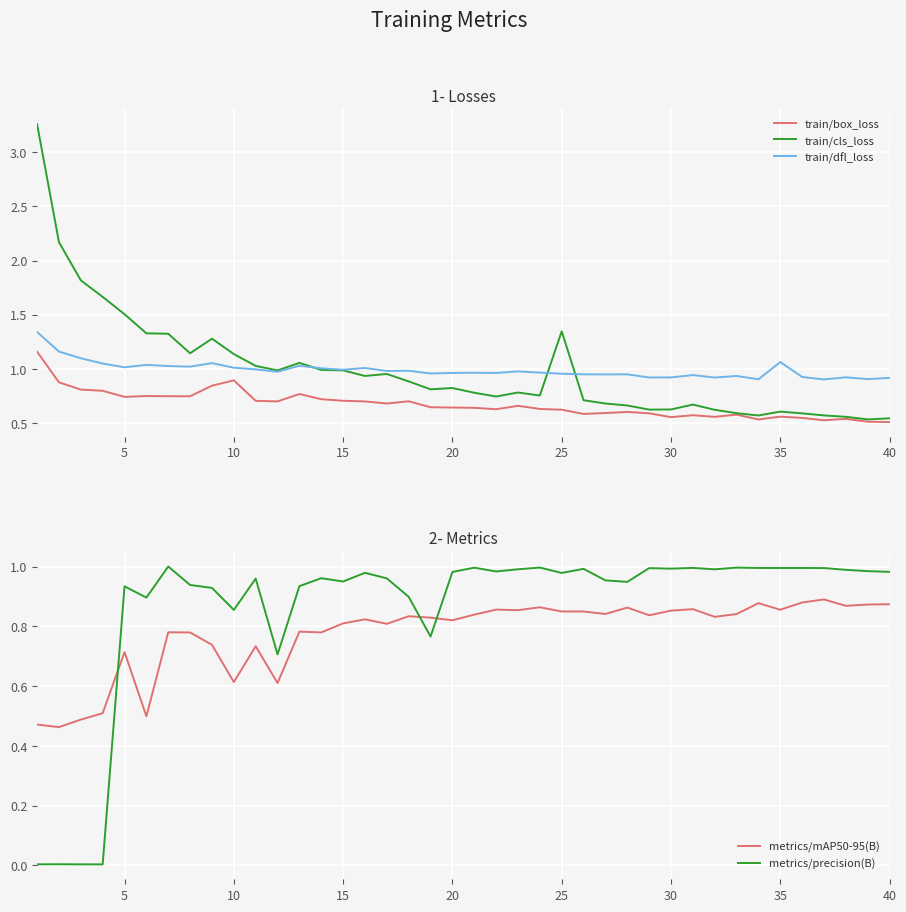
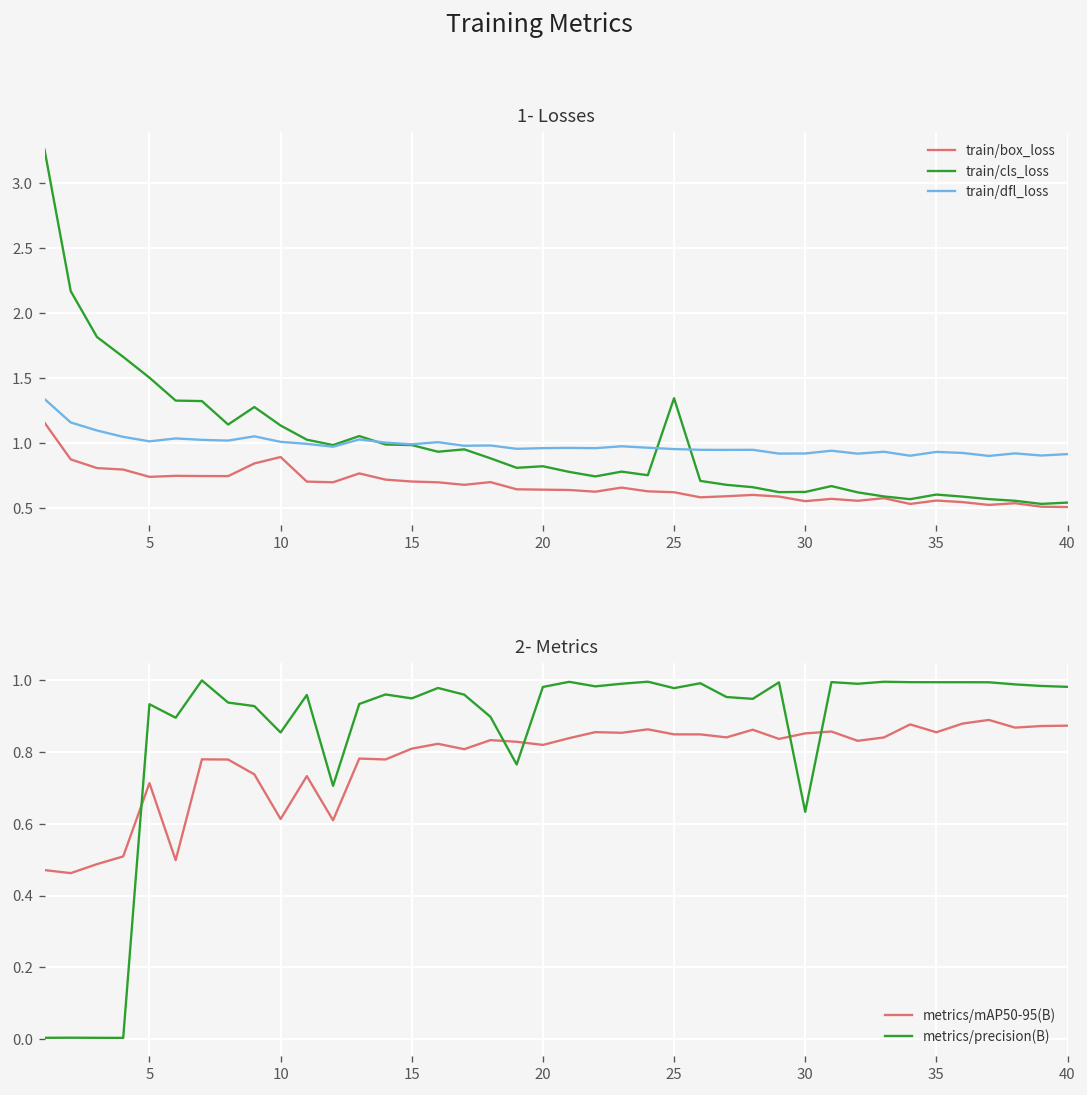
  {
    "1- Losses": {
      "train/box_loss": {
        "5": 0.74,
        "10": 0.89,
        "15": 0.70,
        "20": 0.64,
        "25": 0.62,
        "30": 0.55,
        "35": 0.56,
        "40": 0.51
      },
      "train/cls_loss": {
        "5": 1.50,
        "10": 1.14,
        "20": 0.82,
        "25": 1.35,
        "30": 0.62,
        "35": 0.60,
        "40": 0.54
      },
      "train/dfl_loss": {
        "5": 1.01,
        "10": 1.01,
        "20": 0.96,
        "25": 0.95,
        "30": 0.92,
-       "35": 1.06,
+       "35": 0.93,
        "40": 0.92
      }
    },
    "2- Metrics": {
      "metrics/mAP50-95(B)": {
        "5": 0.71,
        "10": 0.61,
        "15": 0.81,
        "20": 0.82,
        "25": 0.85,
        "30": 0.85,
        "35": 0.86,
        "40": 0.87
      },
      "metrics/precision(B)": {
        "5": 0.93,
        "10": 0.85,
        "15": 0.95,
        "20": 0.98,
        "25": 0.98,
-       "30": 0.99,
+       "30": 0.63,
        "35": 0.99,
        "40": 0.98
      }
    }
  }
